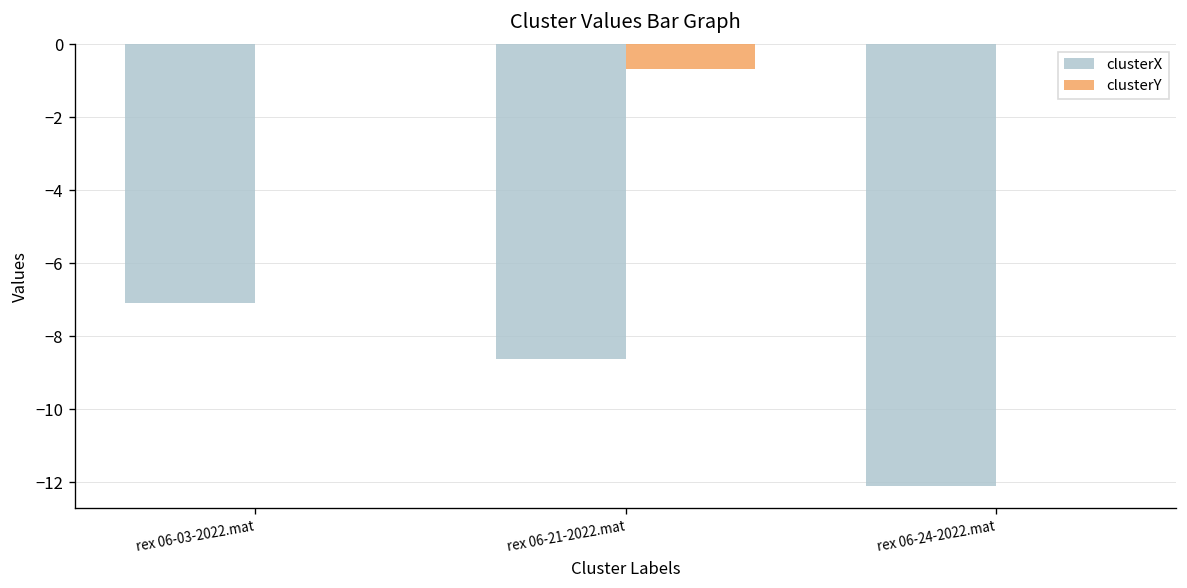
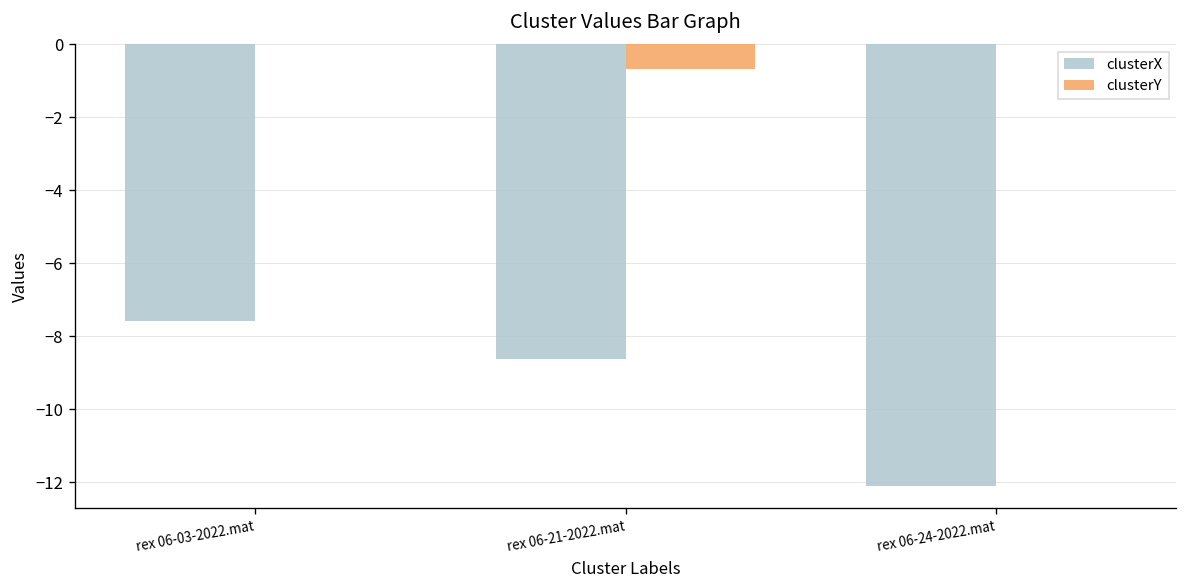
  {
    "clusterX": {
-     "rex 06-03-2022.mat": -7.1,
+     "rex 06-03-2022.mat": -7.6,
      "rex 06-21-2022.mat": -8.6,
      "rex 06-24-2022.mat": -12.1
    },
    "clusterY": {
      "rex 06-21-2022.mat": -0.7
    }
  }
